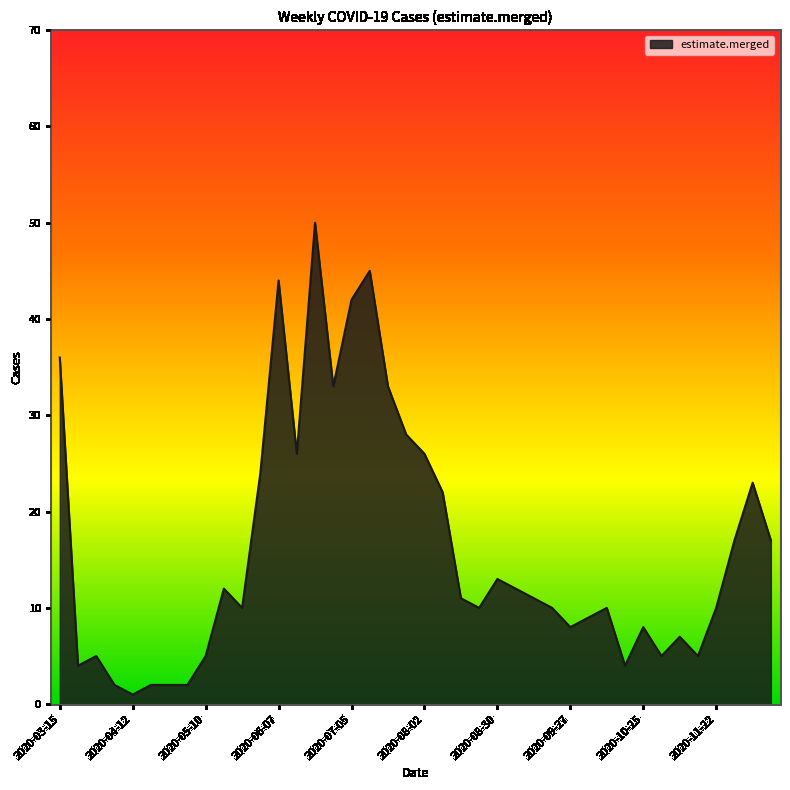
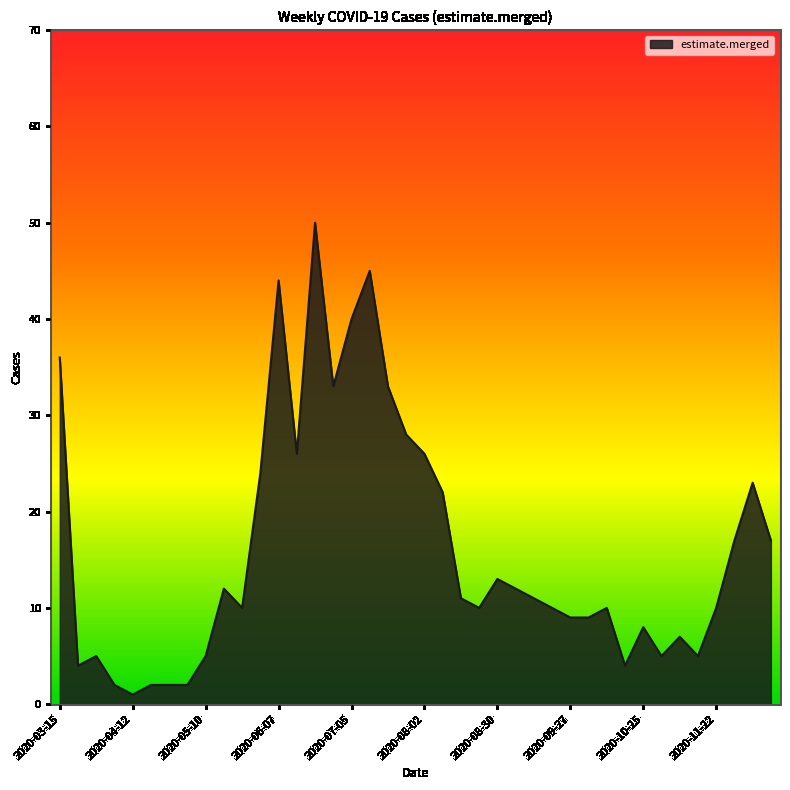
  {
    "2020-03-15": 36,
    "2020-04-12": 1,
    "2020-05-10": 5,
    "2020-06-07": 44,
-   "2020-07-05": 42,
+   "2020-07-05": 40,
    "2020-08-02": 26,
    "2020-08-30": 13,
-   "2020-09-27": 8,
+   "2020-09-27": 9,
    "2020-10-25": 8,
    "2020-11-22": 10
  }
